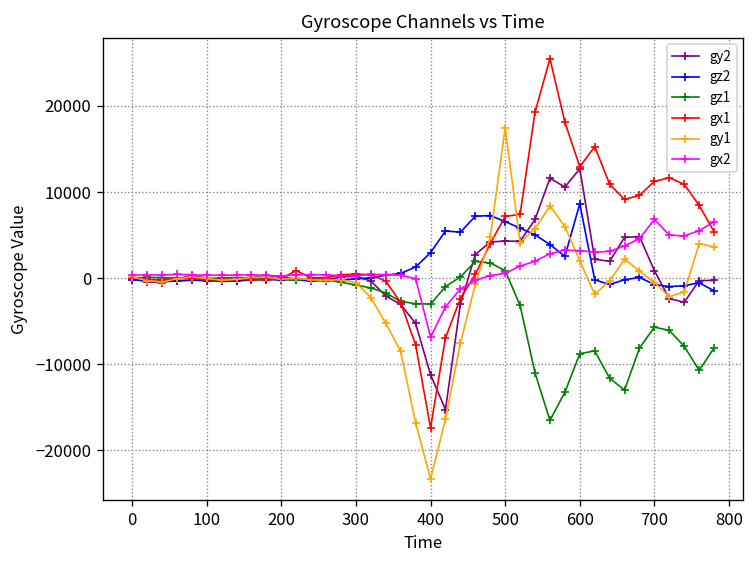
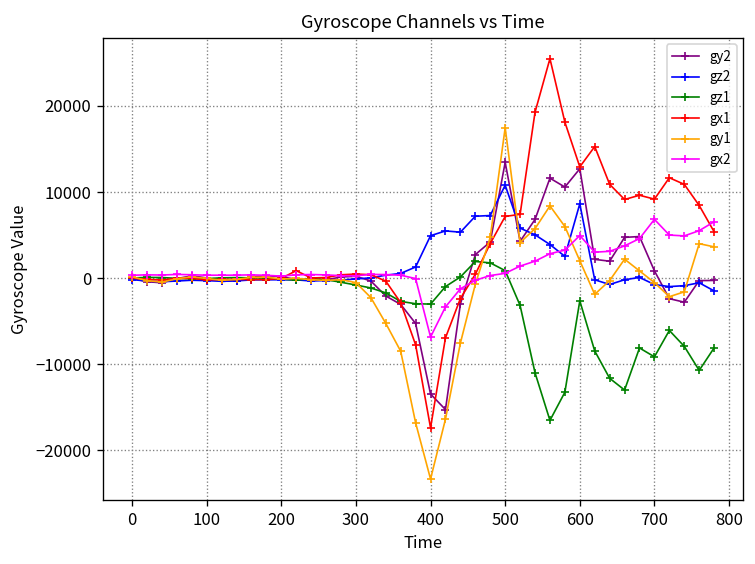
  {
    "gy2": {
-     "400": -11000,
-     "500": 4000,
+     "400": -13000,
+     "500": 13000,
      "700": 1000
    },
    "gz2": {
-     "400": 3000,
-     "500": 7000,
+     "400": 5000,
+     "500": 11000,
      "600": 9000
    },
    "gz1": {
      "400": -3000,
-     "600": -9000,
-     "700": -6000
+     "600": -3000,
+     "700": -9000
    },
    "gx1": {
      "400": -17000,
      "500": 7000,
-     "700": 11000
+     "700": 9000
    },
    "gy1": {
      "400": -23000,
      "500": 17000,
      "600": 2000
    },
    "gx2": {
      "400": -7000,
-     "600": 3000,
+     "600": 5000,
      "700": 7000
    }
  }
